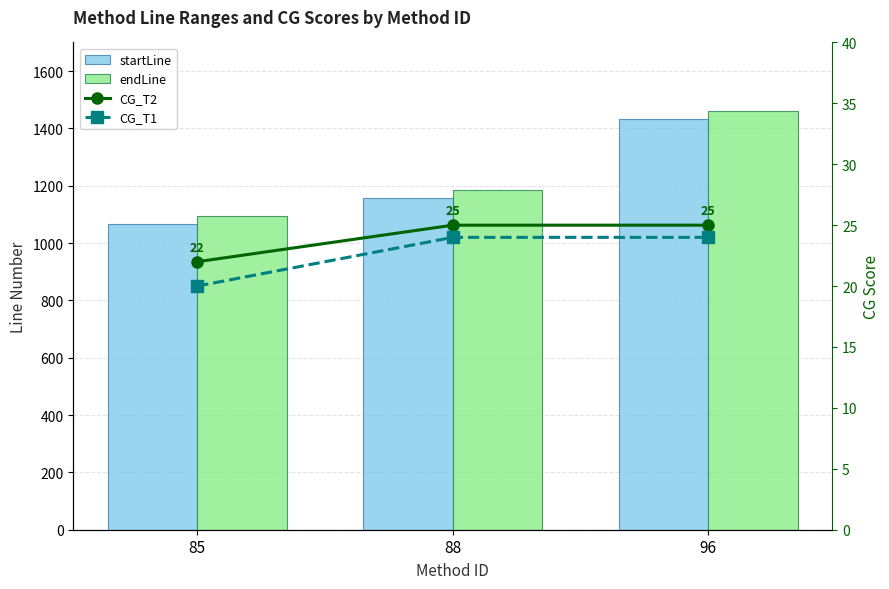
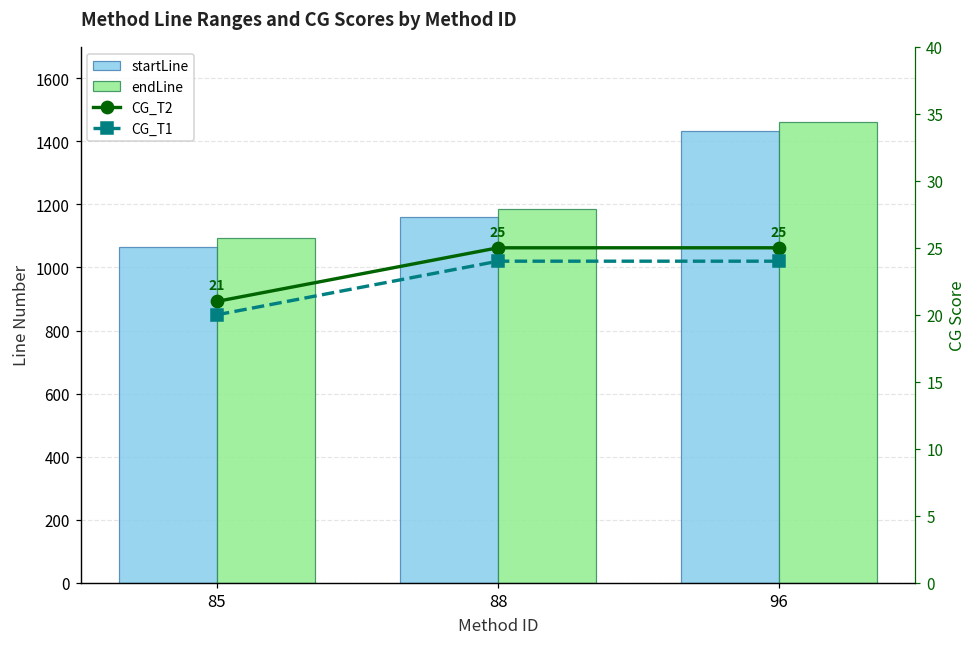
  {
    "CG_T2": {
-     "85": 22,
+     "85": 21,
      "88": 25,
      "96": 25
    }
  }
